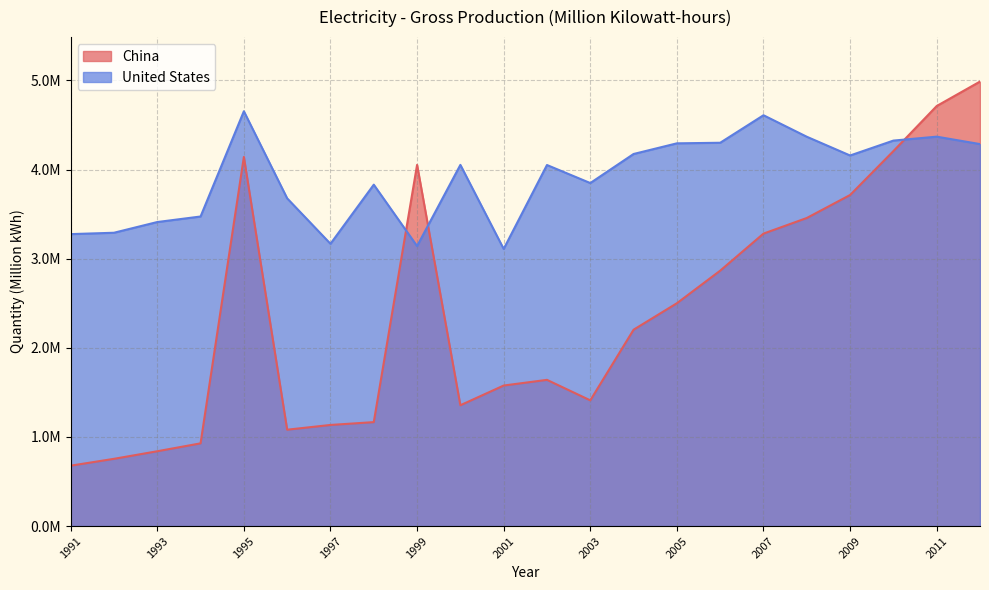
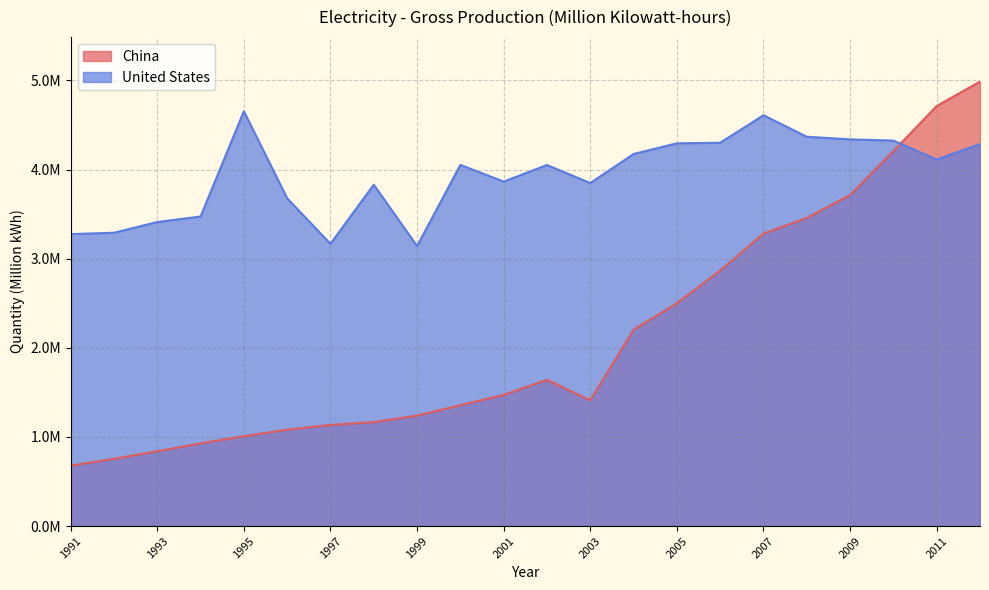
  {
    "China": {
      "1991": 700000,
      "1993": 800000,
-     "1995": 4100000,
+     "1995": 1000000,
      "1997": 1100000,
-     "1999": 4100000,
-     "2001": 1600000,
+     "1999": 1200000,
+     "2001": 1500000,
      "2003": 1400000,
      "2005": 2500000,
      "2007": 3300000,
      "2009": 3700000,
      "2011": 4700000
    },
    "United States": {
      "1991": 3300000,
      "1993": 3400000,
      "1995": 4700000,
      "1997": 3200000,
      "1999": 3100000,
-     "2001": 3100000,
+     "2001": 3900000,
      "2003": 3800000,
      "2005": 4300000,
      "2007": 4600000,
-     "2009": 4200000,
-     "2011": 4400000
+     "2009": 4300000,
+     "2011": 4100000
    }
  }
